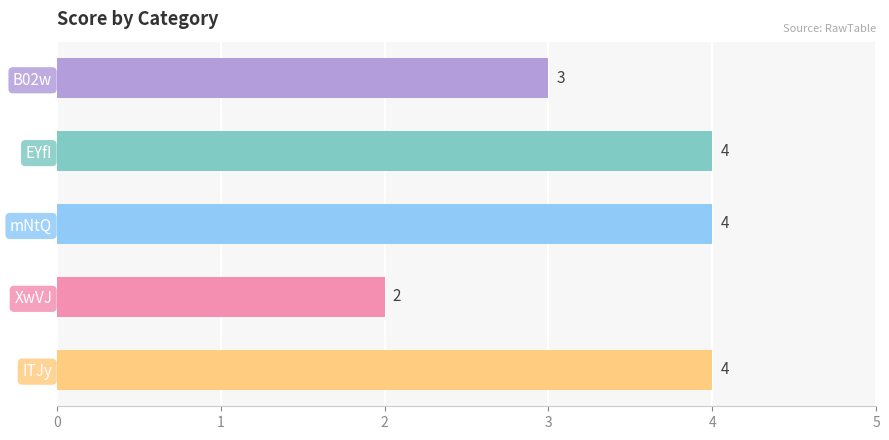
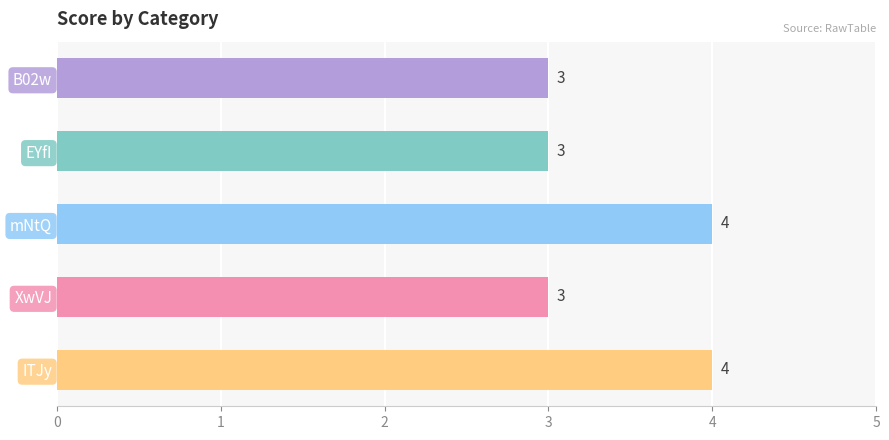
  {
    "B02w": 3,
-   "EYfI": 4,
+   "EYfI": 3,
    "mNtQ": 4,
-   "XwVJ": 2,
+   "XwVJ": 3,
    "ITJy": 4
  }
